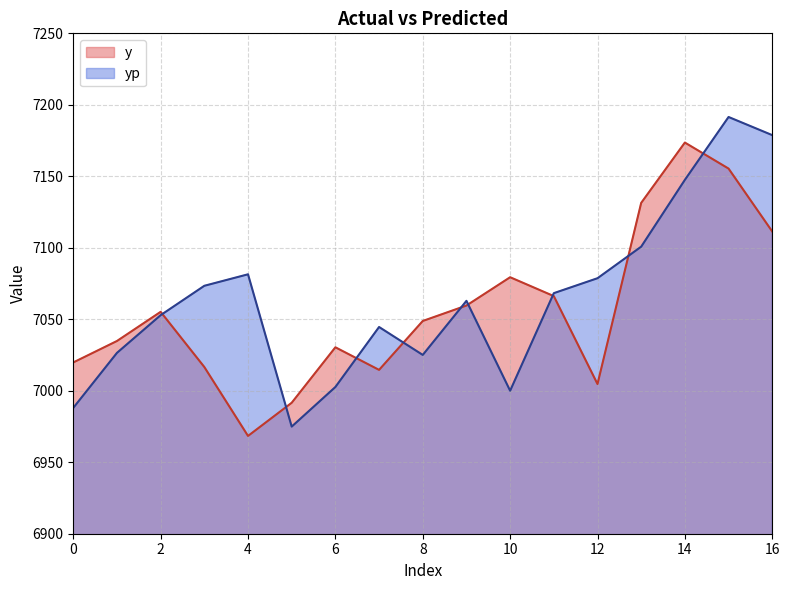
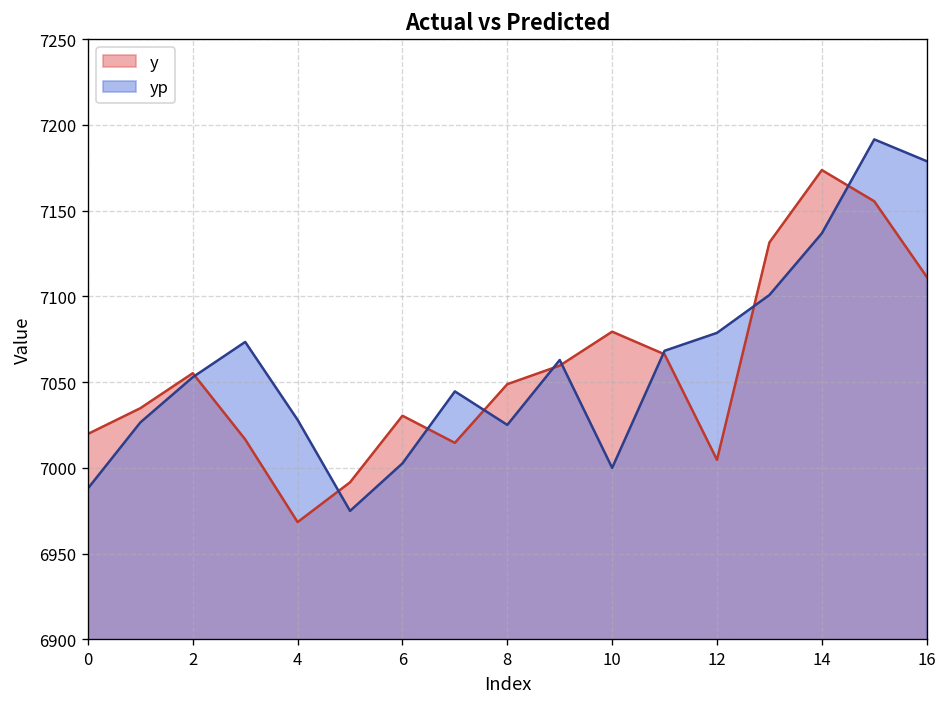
  {
    "y": {
      "0": 7020,
      "2": 7055,
      "4": 6968,
      "6": 7030,
      "8": 7049,
      "10": 7079,
      "12": 7005,
      "14": 7174,
      "16": 7111
    },
    "yp": {
      "0": 6988,
      "2": 7053,
-     "4": 7081,
+     "4": 7028,
      "6": 7003,
      "8": 7025,
      "10": 7000,
      "12": 7079,
-     "14": 7148,
+     "14": 7137,
      "16": 7179
    }
  }
